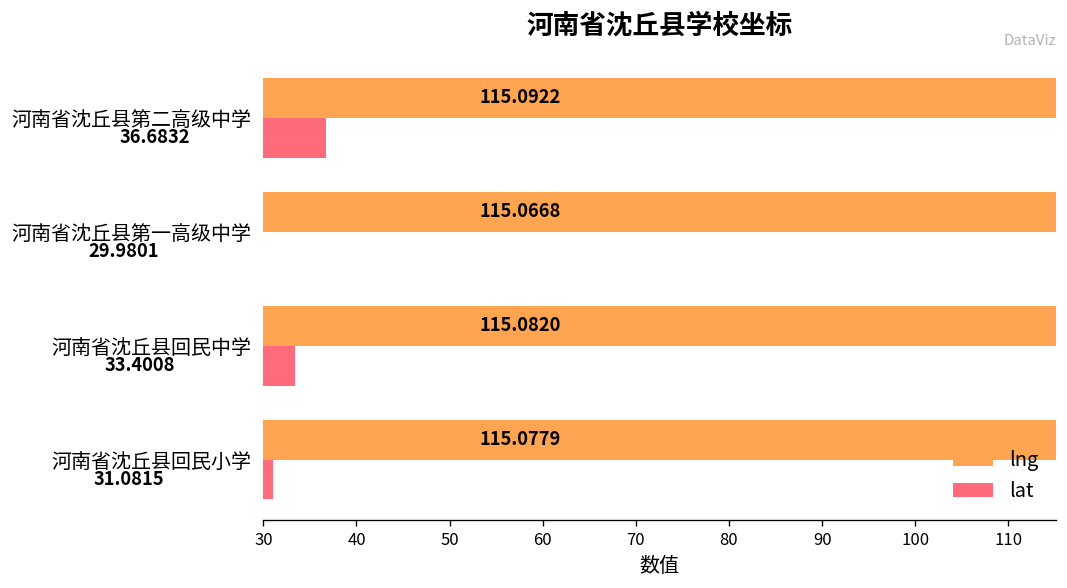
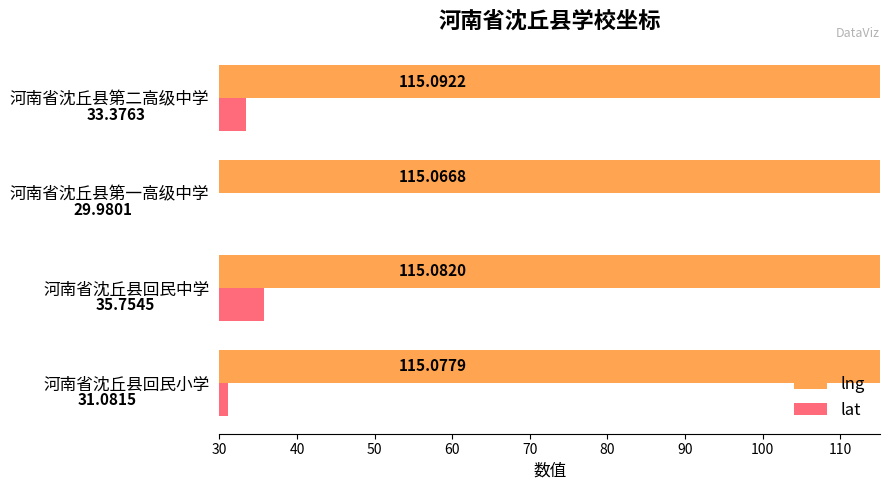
  {
    "lng": {
      "河南省沈丘县第二高级中学": 115.0922,
      "河南省沈丘县第一高级中学": 115.0668,
      "河南省沈丘县回民中学": 115.0820,
      "河南省沈丘县回民小学": 115.0779
    },
    "lat": {
-     "河南省沈丘县第二高级中学": 36.6832,
+     "河南省沈丘县第二高级中学": 33.3763,
      "河南省沈丘县第一高级中学": 29.9801,
-     "河南省沈丘县回民中学": 33.4008,
+     "河南省沈丘县回民中学": 35.7545,
      "河南省沈丘县回民小学": 31.0815
    }
  }
